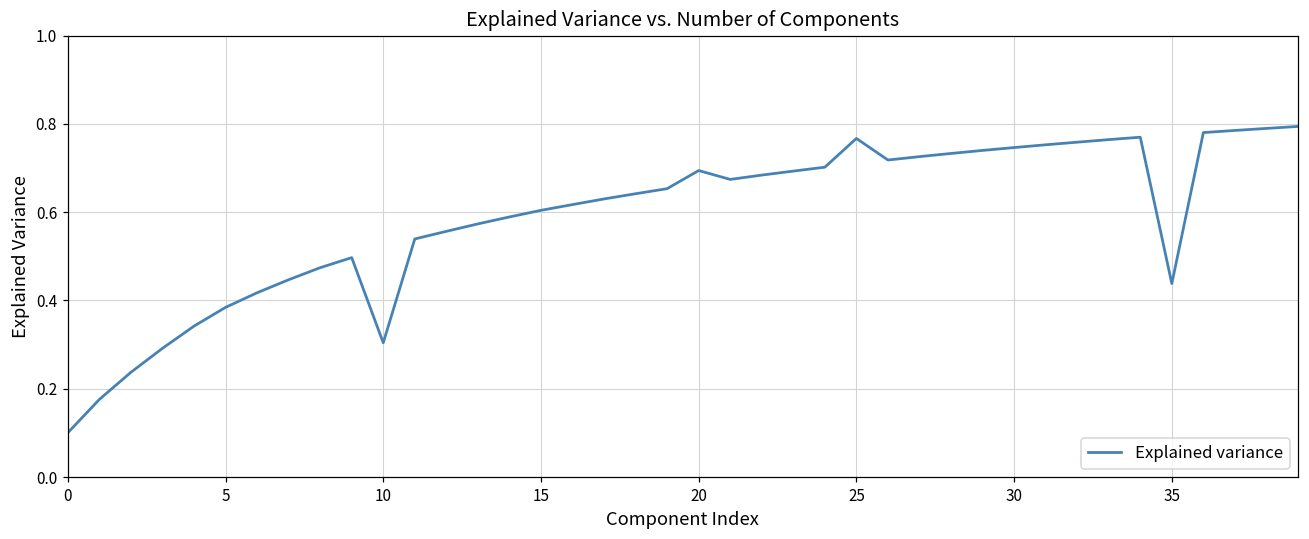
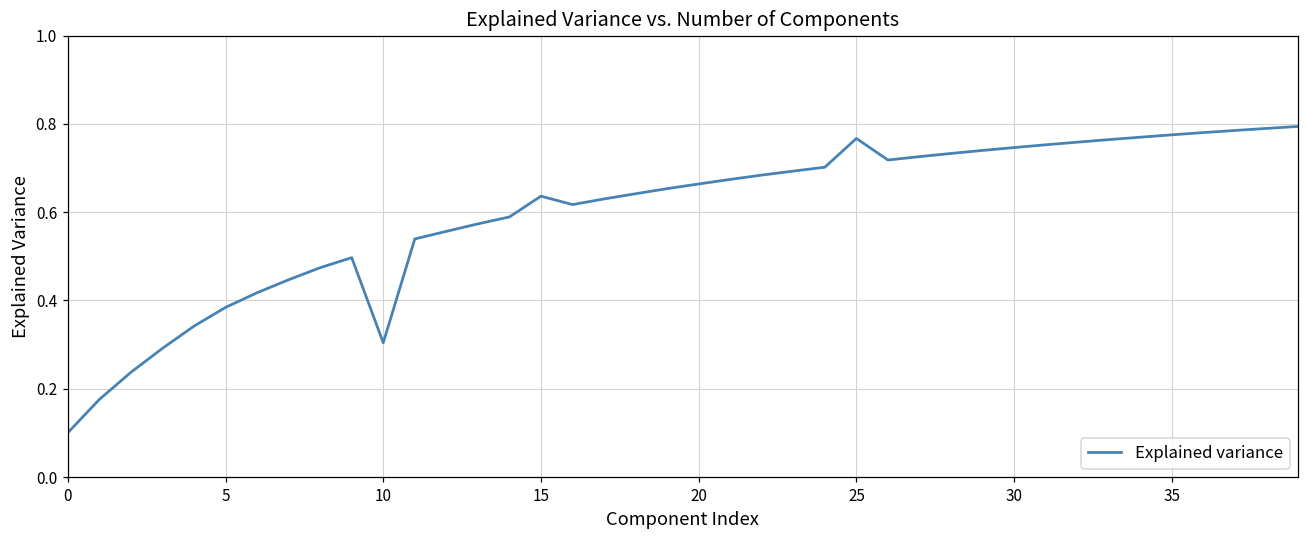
  {
    "0": 0.10,
    "5": 0.38,
    "10": 0.30,
-   "15": 0.60,
-   "20": 0.69,
+   "15": 0.64,
+   "20": 0.66,
    "25": 0.77,
    "30": 0.75,
-   "35": 0.44
+   "35": 0.78
  }
